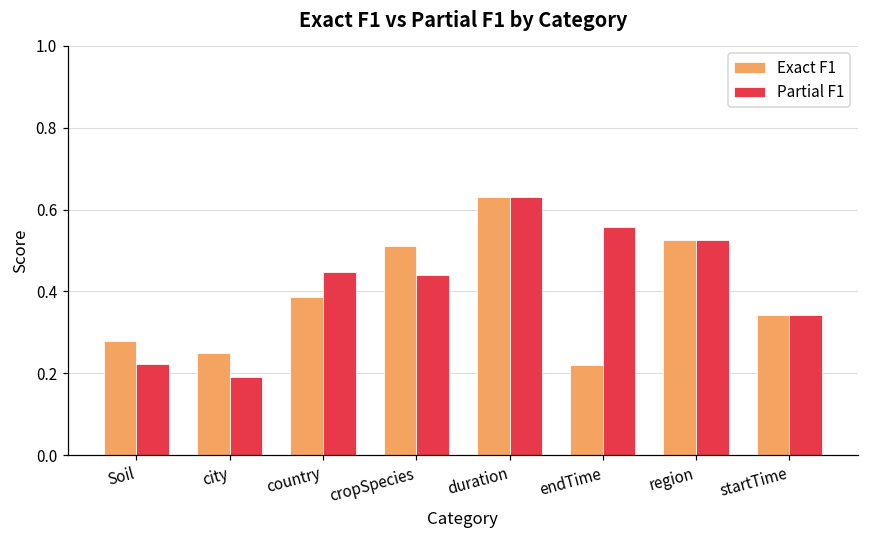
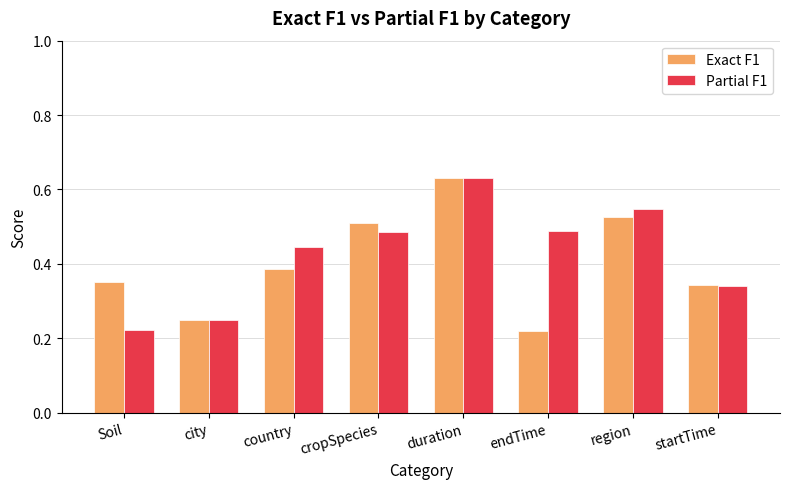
  {
    "Exact F1": {
-     "Soil": 0.28,
+     "Soil": 0.35,
      "city": 0.25,
      "country": 0.39,
      "cropSpecies": 0.51,
      "duration": 0.63,
      "endTime": 0.22,
      "region": 0.53,
      "startTime": 0.34
    },
    "Partial F1": {
      "Soil": 0.22,
-     "city": 0.19,
+     "city": 0.25,
      "country": 0.45,
-     "cropSpecies": 0.44,
+     "cropSpecies": 0.49,
      "duration": 0.63,
-     "endTime": 0.56,
-     "region": 0.53,
+     "endTime": 0.49,
+     "region": 0.55,
      "startTime": 0.34
    }
  }
